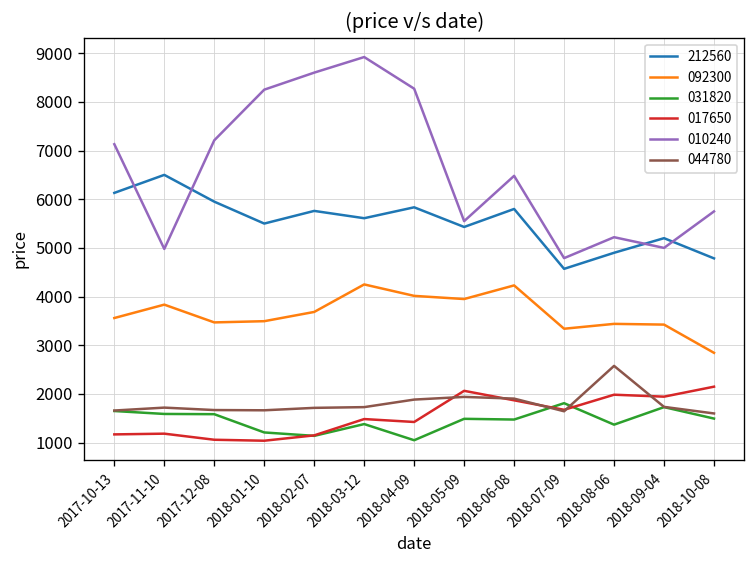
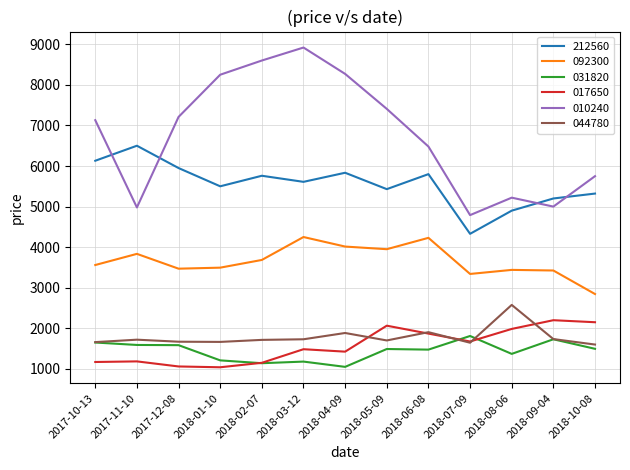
  {
    "212560": {
      "2017-10-13": 6100,
      "2017-11-10": 6500,
      "2017-12-08": 6000,
      "2018-01-10": 5500,
      "2018-02-07": 5800,
      "2018-03-12": 5600,
      "2018-04-09": 5800,
      "2018-05-09": 5400,
      "2018-06-08": 5800,
-     "2018-07-09": 4600,
+     "2018-07-09": 4300,
      "2018-08-06": 4900,
      "2018-09-04": 5200,
-     "2018-10-08": 4800
+     "2018-10-08": 5300
    },
    "092300": {
      "2017-10-13": 3600,
      "2017-11-10": 3800,
      "2017-12-08": 3500,
      "2018-01-10": 3500,
      "2018-02-07": 3700,
      "2018-03-12": 4300,
      "2018-04-09": 4000,
      "2018-05-09": 4000,
      "2018-06-08": 4200,
      "2018-07-09": 3300,
      "2018-08-06": 3400,
      "2018-09-04": 3400,
      "2018-10-08": 2800
    },
    "031820": {
      "2017-11-10": 1600,
      "2017-12-08": 1600,
      "2018-01-10": 1200,
-     "2018-03-12": 1400,
+     "2018-03-12": 1200,
      "2018-04-09": 1100,
      "2018-05-09": 1500,
      "2018-06-08": 1500,
      "2018-07-09": 1800,
      "2018-08-06": 1400,
      "2018-10-08": 1500
    },
    "017650": {
      "2017-10-13": 1200,
      "2017-11-10": 1200,
      "2017-12-08": 1100,
      "2018-01-10": 1000,
      "2018-03-12": 1500,
      "2018-04-09": 1400,
      "2018-05-09": 2100,
      "2018-08-06": 2000,
-     "2018-09-04": 1900,
+     "2018-09-04": 2200,
      "2018-10-08": 2200
    },
    "010240": {
      "2017-10-13": 7100,
      "2017-11-10": 5000,
      "2017-12-08": 7200,
      "2018-01-10": 8300,
      "2018-02-07": 8600,
      "2018-03-12": 8900,
      "2018-04-09": 8300,
-     "2018-05-09": 5600,
+     "2018-05-09": 7400,
      "2018-06-08": 6500,
      "2018-07-09": 4800,
      "2018-08-06": 5200,
      "2018-09-04": 5000,
      "2018-10-08": 5800
    },
    "044780": {
      "2017-11-10": 1700,
      "2017-12-08": 1700,
      "2018-01-10": 1700,
      "2018-02-07": 1700,
      "2018-03-12": 1700,
      "2018-04-09": 1900,
-     "2018-05-09": 1900,
+     "2018-05-09": 1700,
      "2018-08-06": 2600,
      "2018-10-08": 1600
    }
  }
